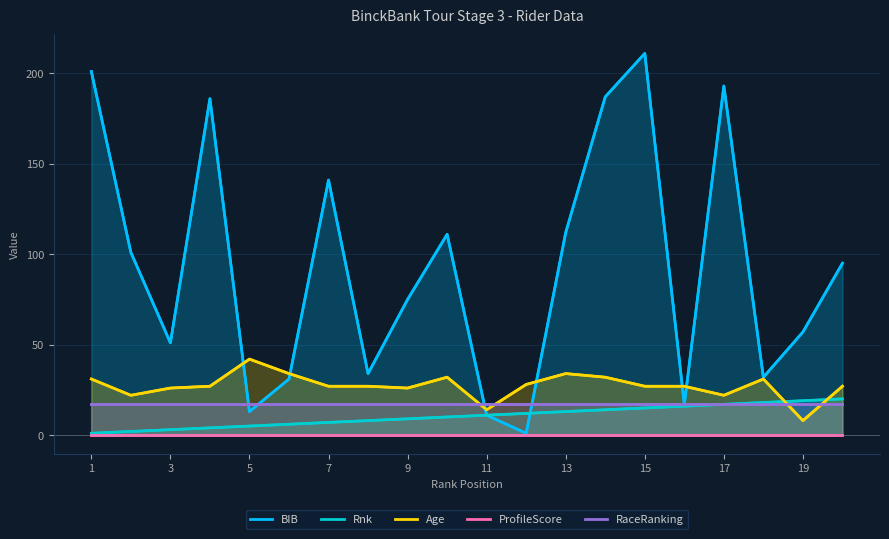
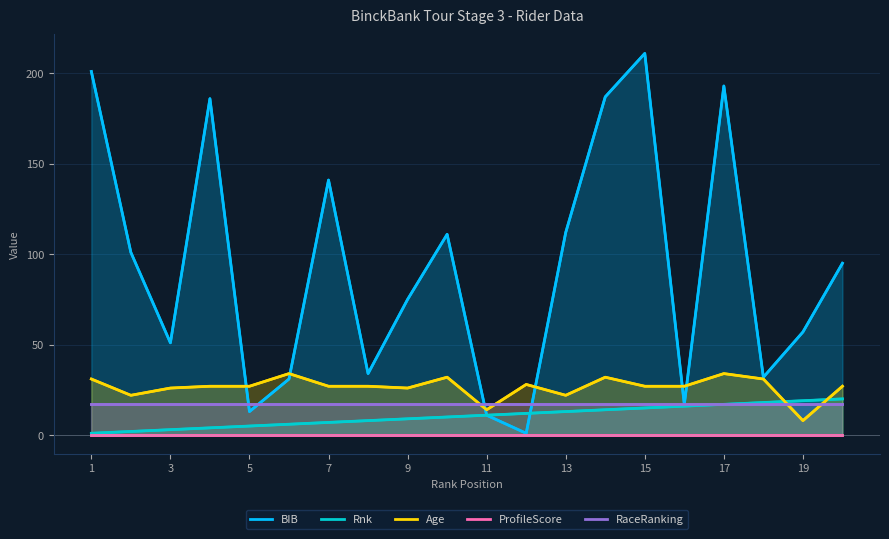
  {
    "Age": {
      "1": 31,
      "3": 26,
-     "5": 42,
+     "5": 27,
      "7": 27,
      "9": 26,
      "11": 14,
-     "13": 34,
+     "13": 22,
      "15": 27,
-     "17": 22,
+     "17": 34,
      "19": 8
    }
  }
